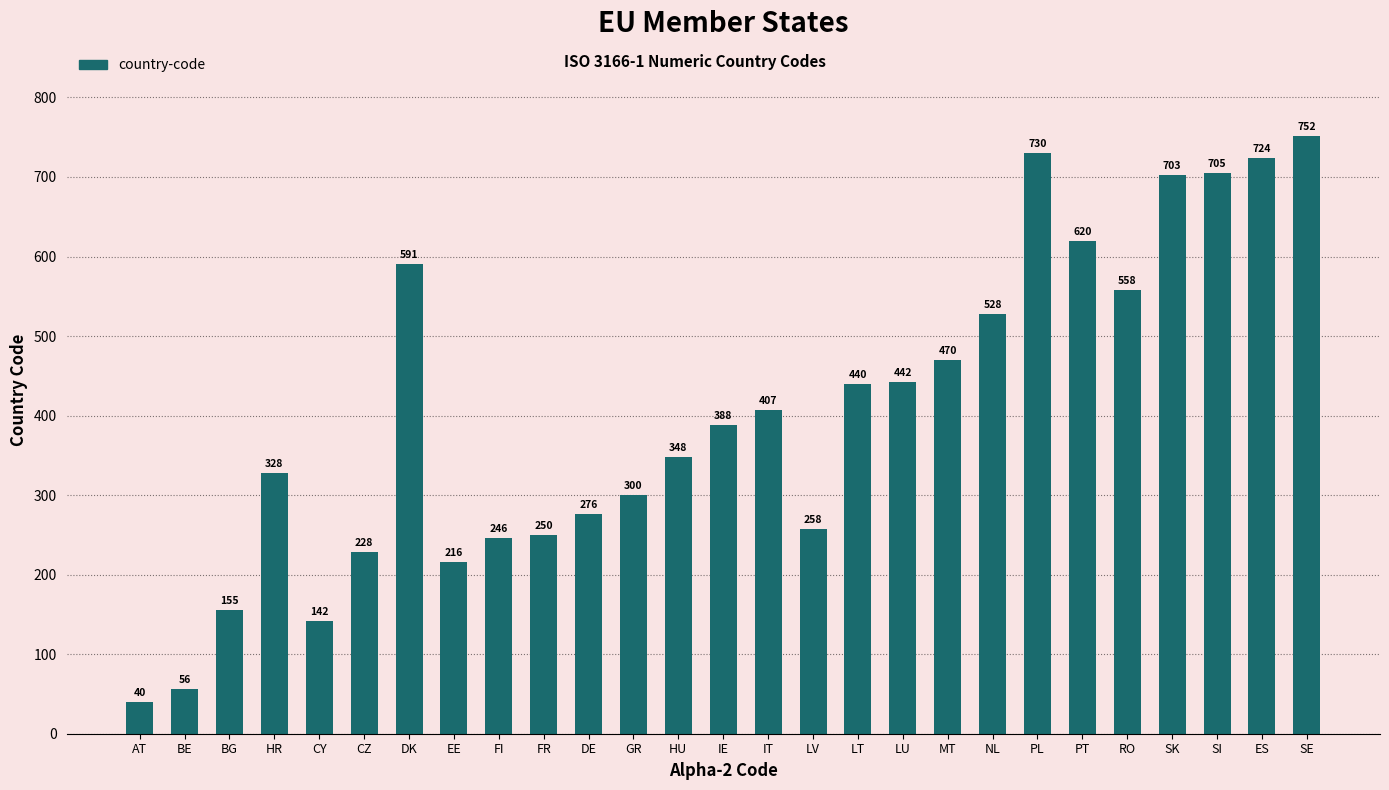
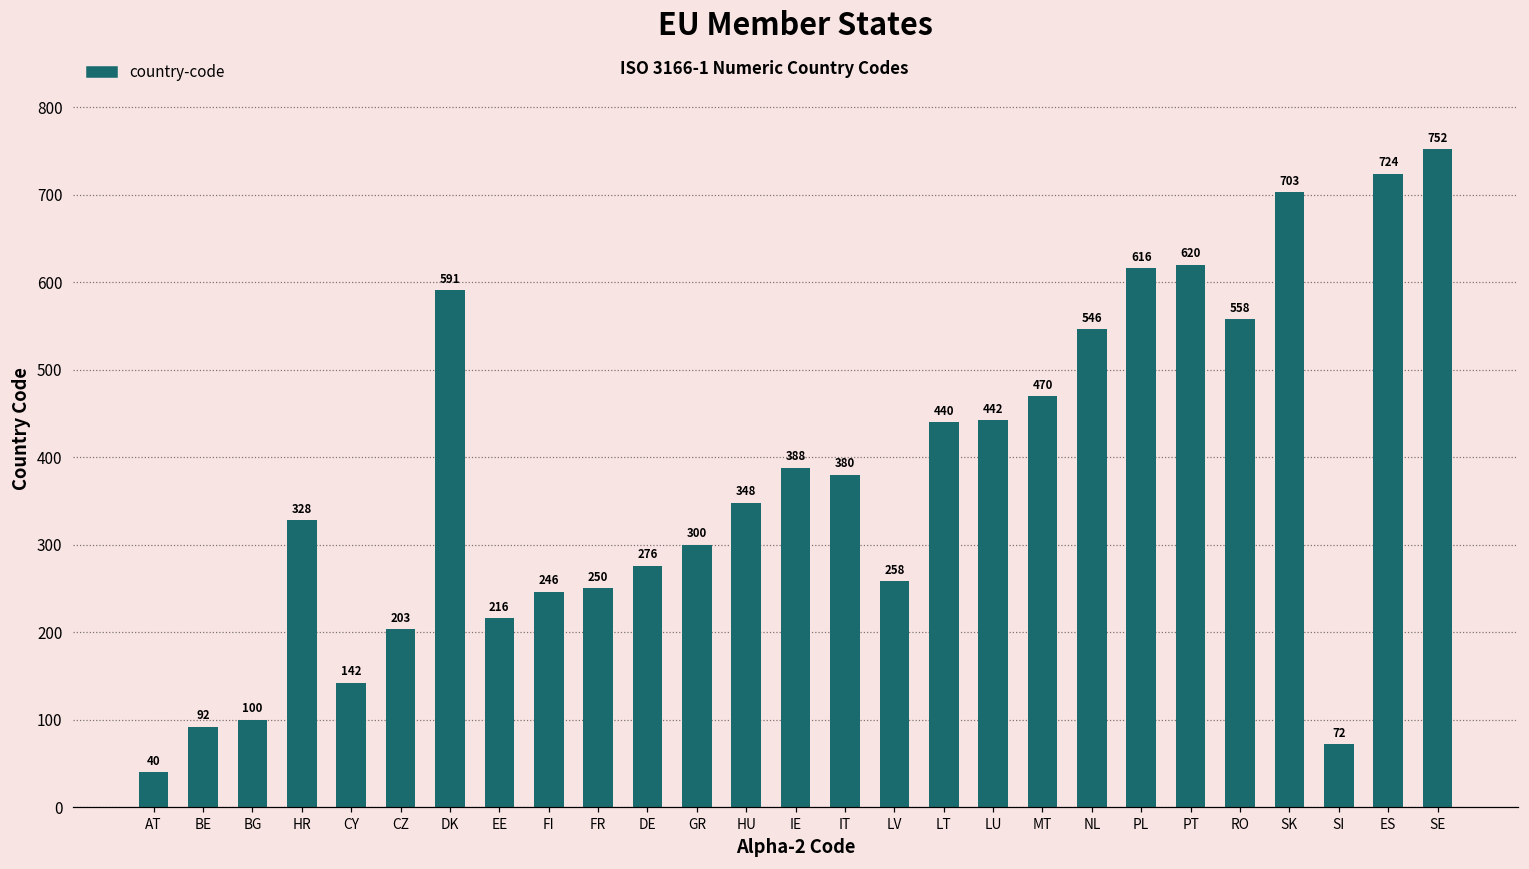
  {
    "AT": 40,
-   "BE": 56,
-   "BG": 155,
+   "BE": 92,
+   "BG": 100,
    "HR": 328,
    "CY": 142,
-   "CZ": 228,
+   "CZ": 203,
    "DK": 591,
    "EE": 216,
    "FI": 246,
    "FR": 250,
    "DE": 276,
    "GR": 300,
    "HU": 348,
    "IE": 388,
-   "IT": 407,
+   "IT": 380,
    "LV": 258,
    "LT": 440,
    "LU": 442,
    "MT": 470,
-   "NL": 528,
-   "PL": 730,
+   "NL": 546,
+   "PL": 616,
    "PT": 620,
    "RO": 558,
    "SK": 703,
-   "SI": 705,
+   "SI": 72,
    "ES": 724,
    "SE": 752
  }
